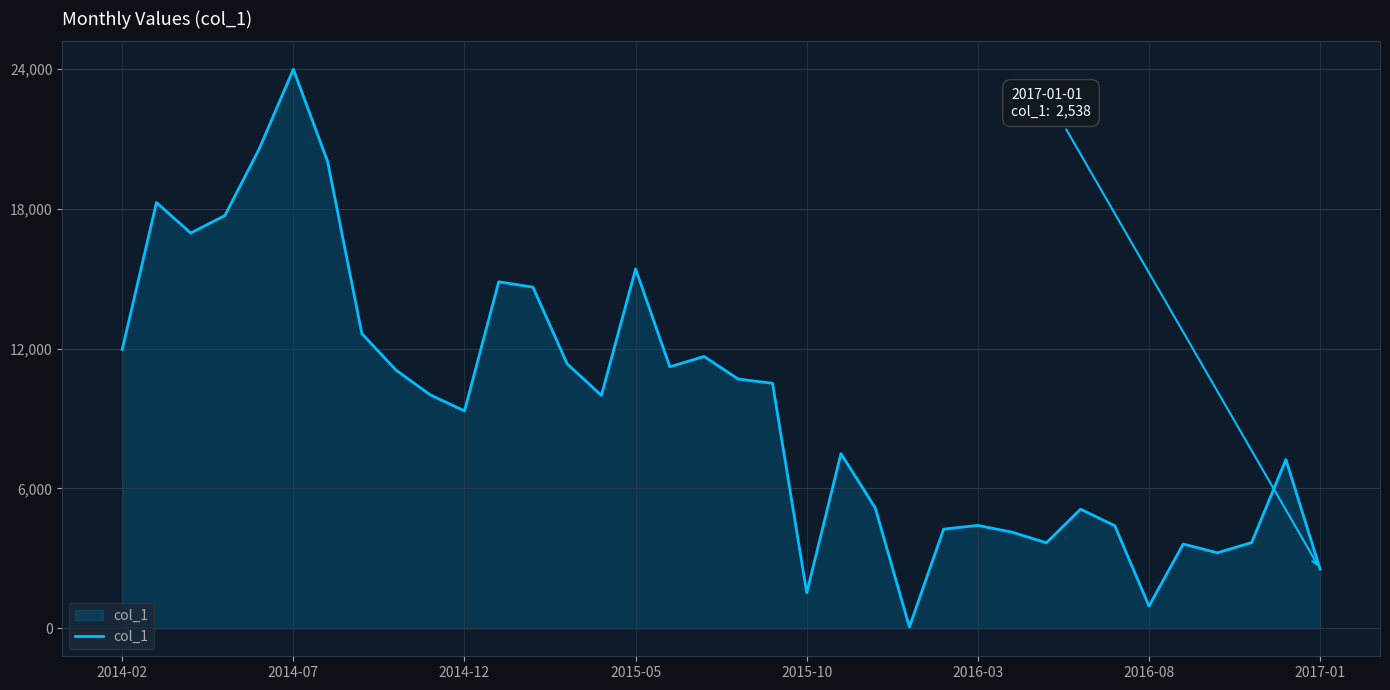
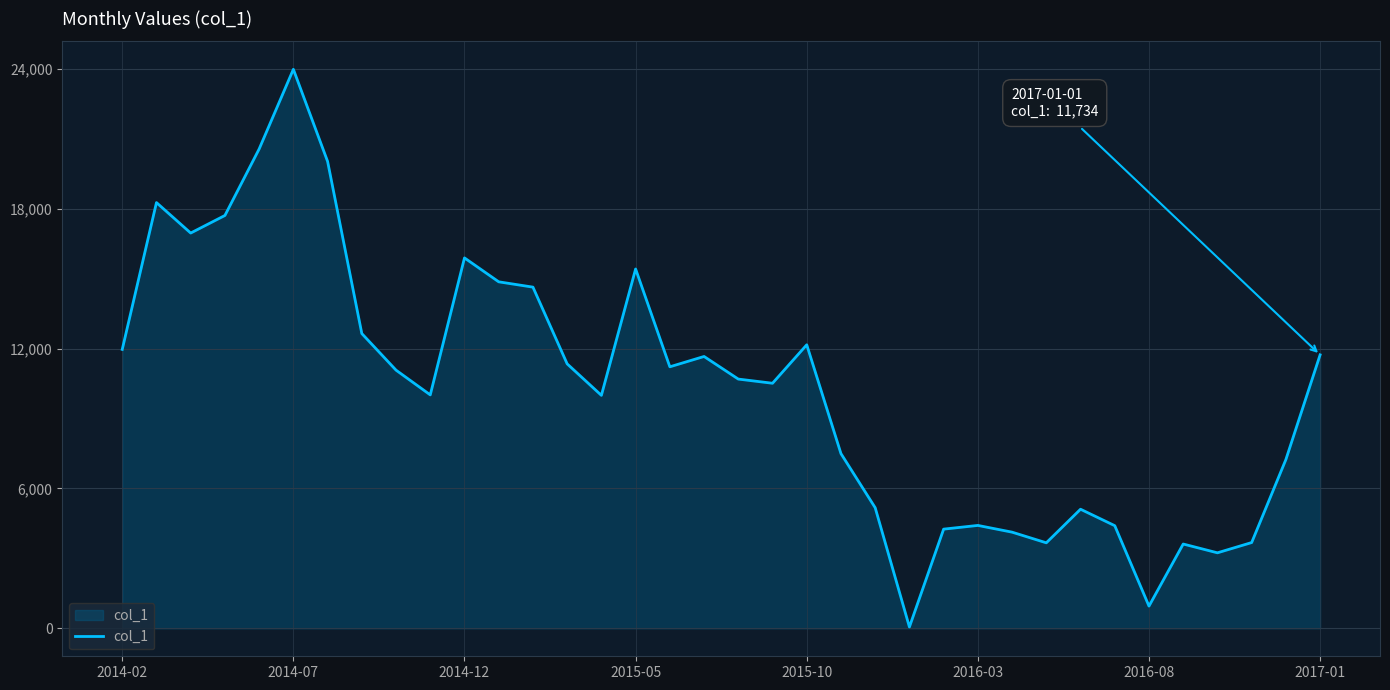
  {
-   "2014-12": "9,300",
-   "2015-10": "1,500",
-   "2017-01": "2,538"
+   "2014-12": "15,900",
+   "2015-10": "12,200",
+   "2017-01": "11,734"
  }
